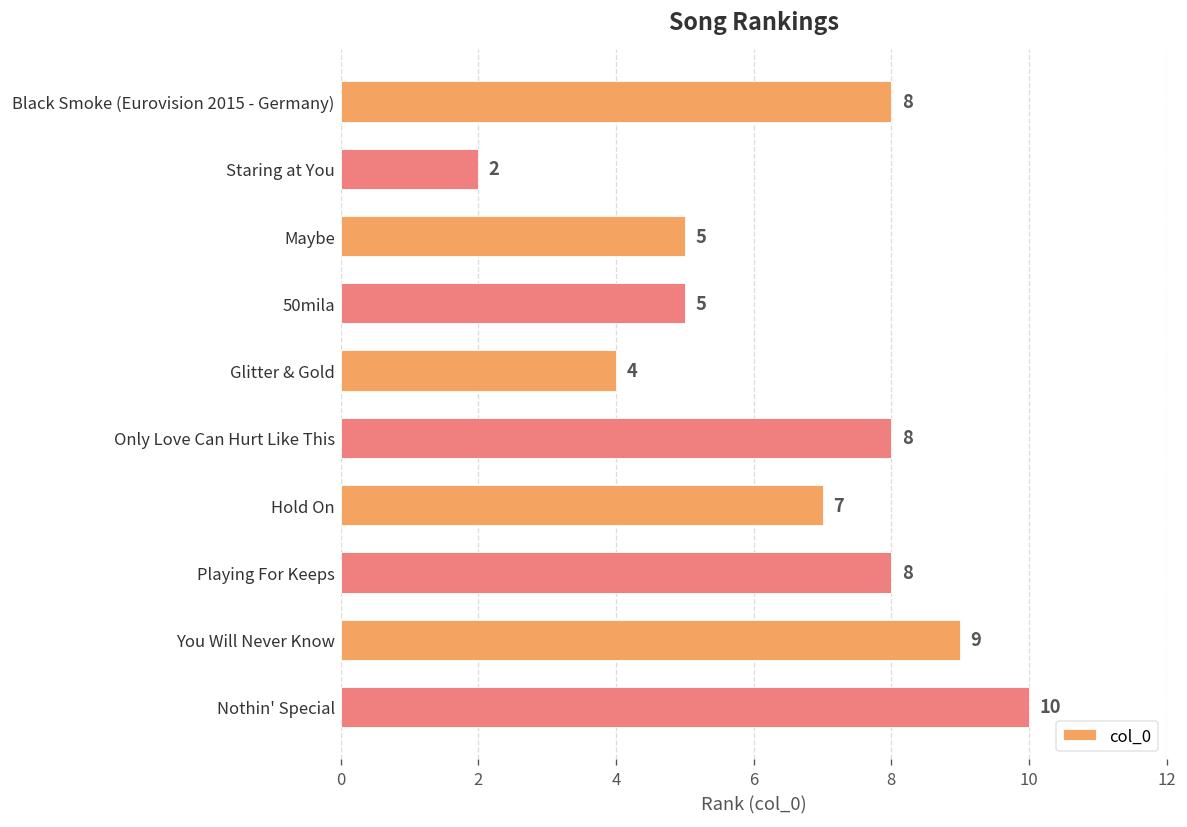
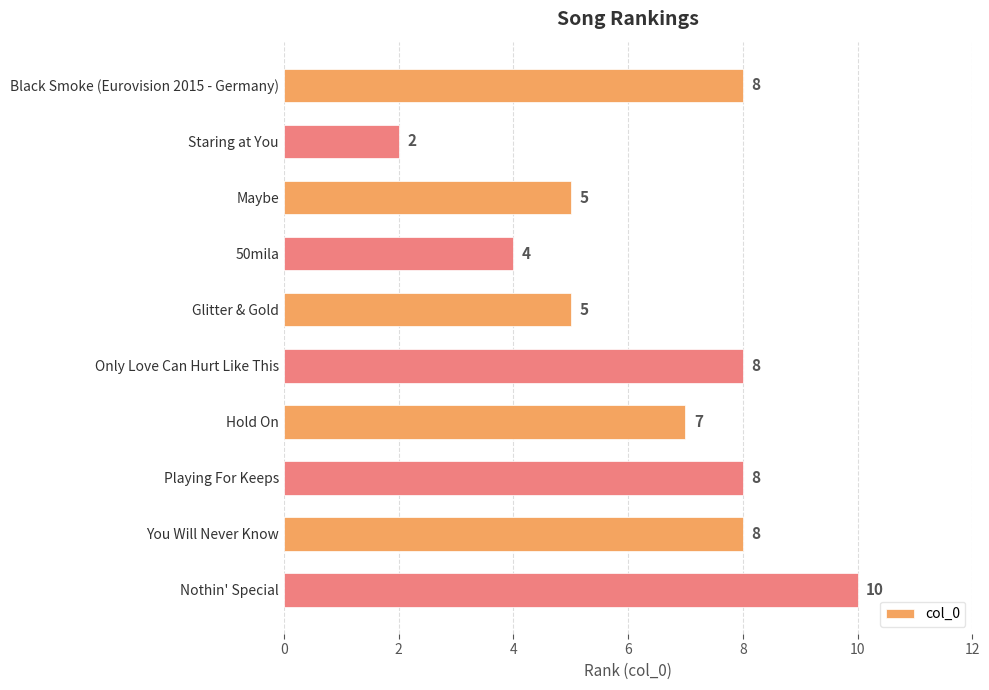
  {
    "Black Smoke (Eurovision 2015 - Germany)": 8,
    "Staring at You": 2,
    "Maybe": 5,
-   "50mila": 5,
-   "Glitter & Gold": 4,
+   "50mila": 4,
+   "Glitter & Gold": 5,
    "Only Love Can Hurt Like This": 8,
    "Hold On": 7,
    "Playing For Keeps": 8,
-   "You Will Never Know": 9,
+   "You Will Never Know": 8,
    "Nothin' Special": 10
  }
